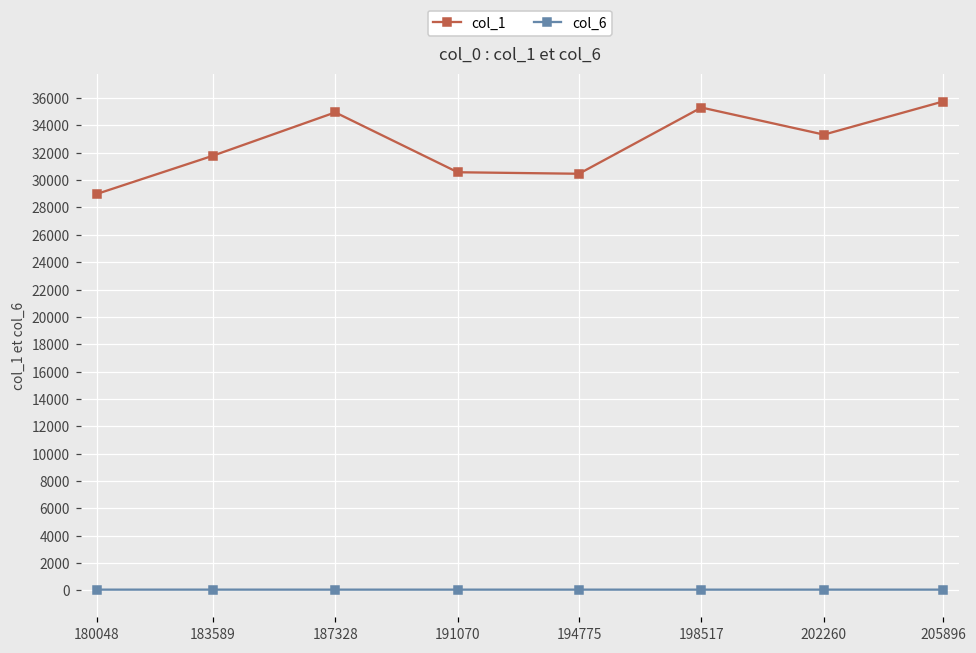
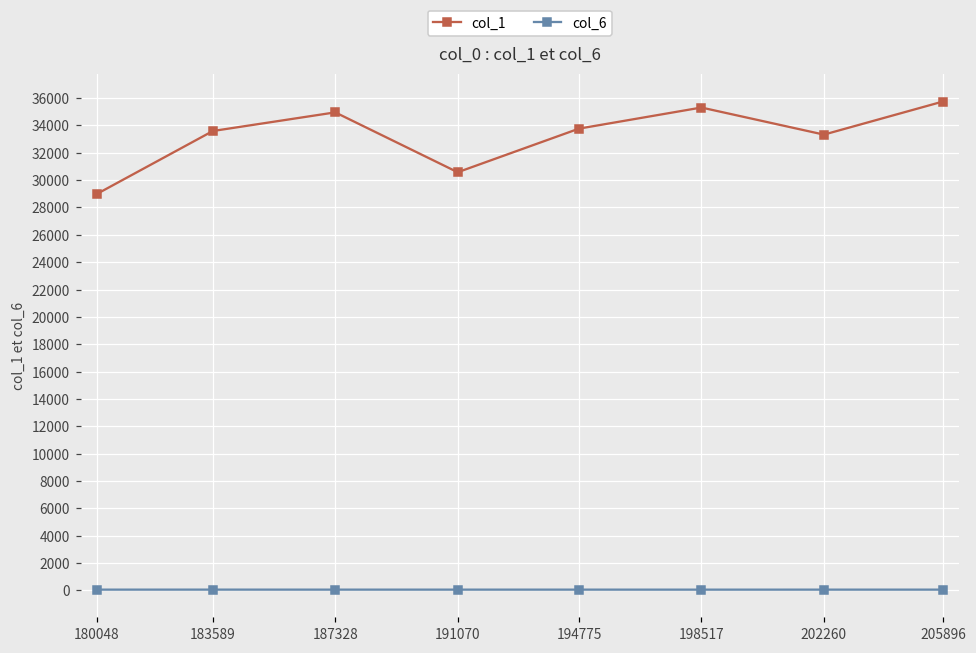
  {
    "col_1": {
      "180048": 29000,
-     "183589": 31800,
+     "183589": 33600,
      "187328": 35000,
      "191070": 30600,
-     "194775": 30500,
+     "194775": 33800,
      "198517": 35300,
      "202260": 33300,
      "205896": 35700
    },
    "col_6": {
      "180048": 100,
      "183589": 100,
      "187328": 100,
      "191070": 100,
      "194775": 100,
      "198517": 100,
      "202260": 100,
      "205896": 100
    }
  }
